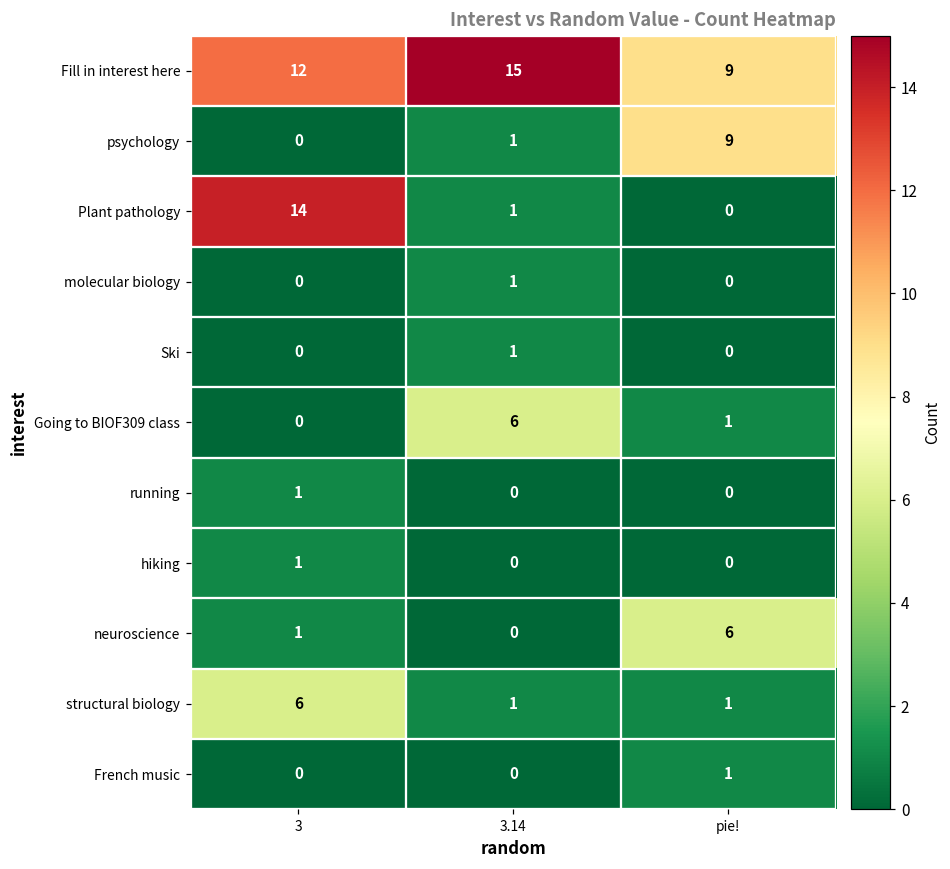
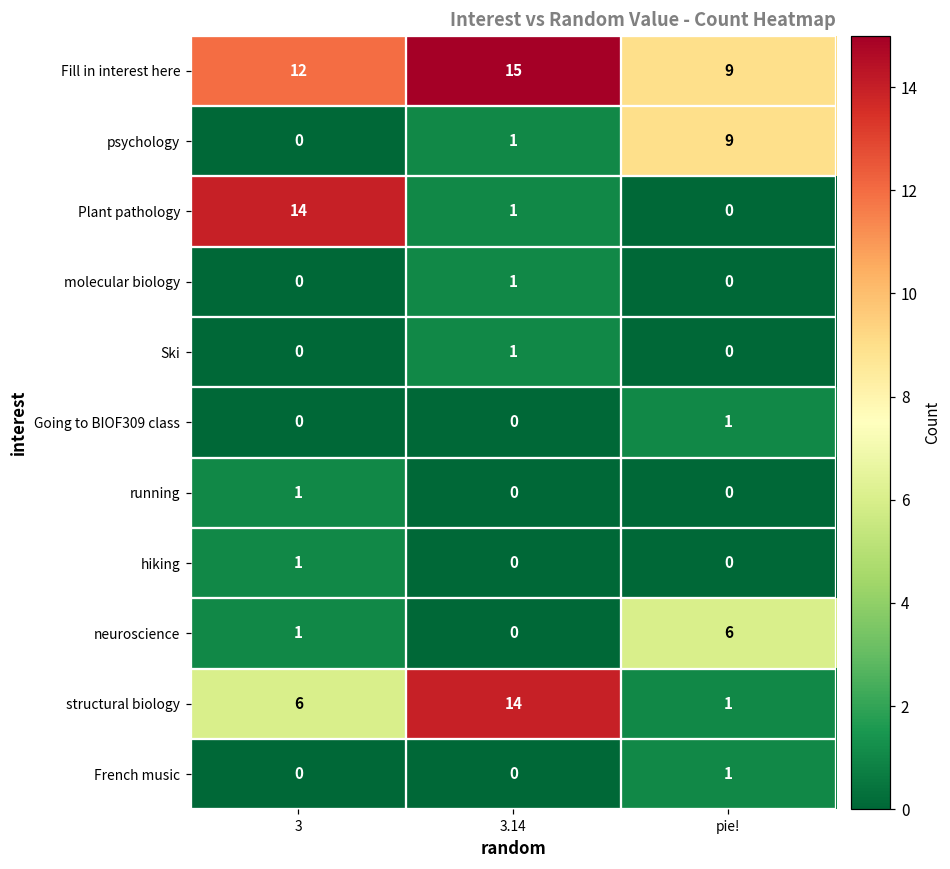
  {
    "Fill in interest here": {
      "3": 12,
      "3.14": 15,
      "pie!": 9
    },
    "psychology": {
      "3": 0,
      "3.14": 1,
      "pie!": 9
    },
    "Plant pathology": {
      "3": 14,
      "3.14": 1,
      "pie!": 0
    },
    "molecular biology": {
      "3": 0,
      "3.14": 1,
      "pie!": 0
    },
    "Ski": {
      "3": 0,
      "3.14": 1,
      "pie!": 0
    },
    "Going to BIOF309 class": {
      "3": 0,
-     "3.14": 6,
+     "3.14": 0,
      "pie!": 1
    },
    "running": {
      "3": 1,
      "3.14": 0,
      "pie!": 0
    },
    "hiking": {
      "3": 1,
      "3.14": 0,
      "pie!": 0
    },
    "neuroscience": {
      "3": 1,
      "3.14": 0,
      "pie!": 6
    },
    "structural biology": {
      "3": 6,
-     "3.14": 1,
+     "3.14": 14,
      "pie!": 1
    },
    "French music": {
      "3": 0,
      "3.14": 0,
      "pie!": 1
    }
  }
